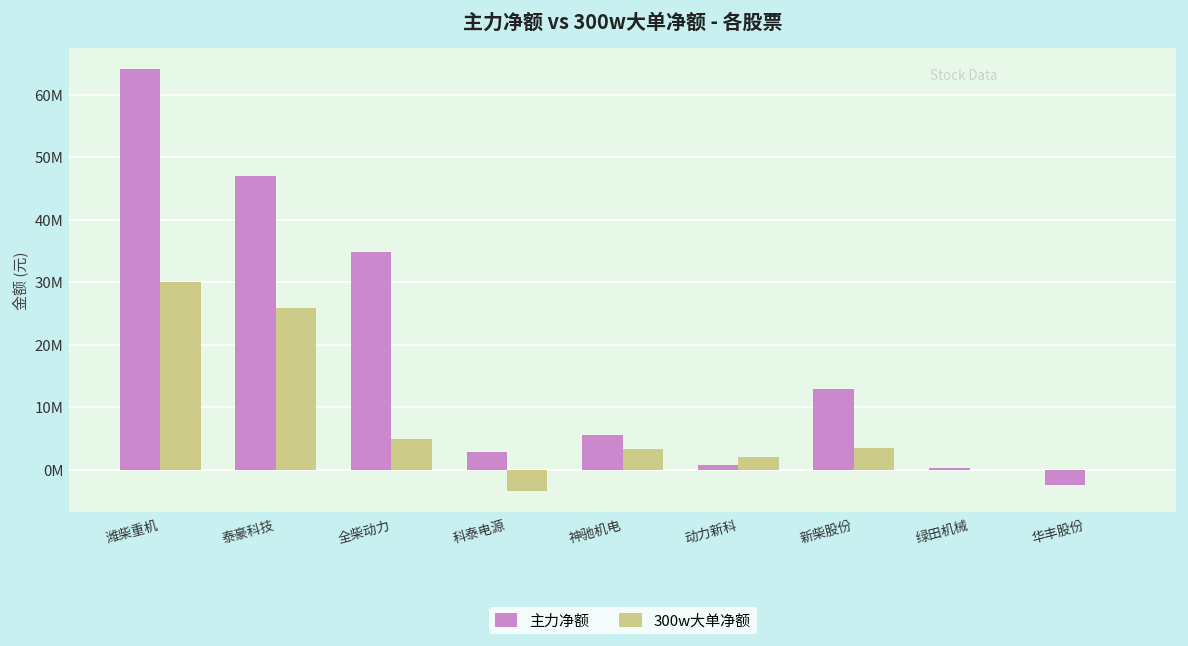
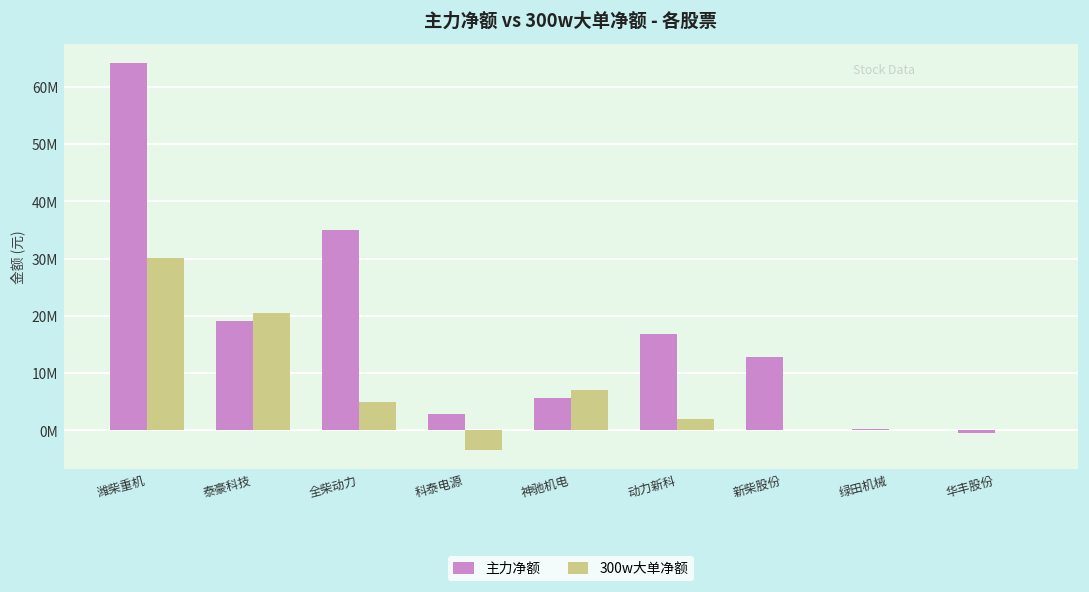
  {
    "主力净额": {
      "潍柴重机": 64000000,
-     "泰豪科技": 47000000,
+     "泰豪科技": 19000000,
      "全柴动力": 35000000,
      "科泰电源": 3000000,
      "神驰机电": 6000000,
-     "动力新科": 1000000,
+     "动力新科": 17000000,
      "新柴股份": 13000000,
-     "华丰股份": -2000000
+     "华丰股份": 0
    },
    "300w大单净额": {
      "潍柴重机": 30000000,
-     "泰豪科技": 26000000,
+     "泰豪科技": 20000000,
      "全柴动力": 5000000,
      "科泰电源": -3000000,
-     "神驰机电": 3000000,
+     "神驰机电": 7000000,
      "动力新科": 2000000,
-     "新柴股份": 3000000,
+     "新柴股份": 0,
      "绿田机械": 0,
      "华丰股份": 0
    }
  }
